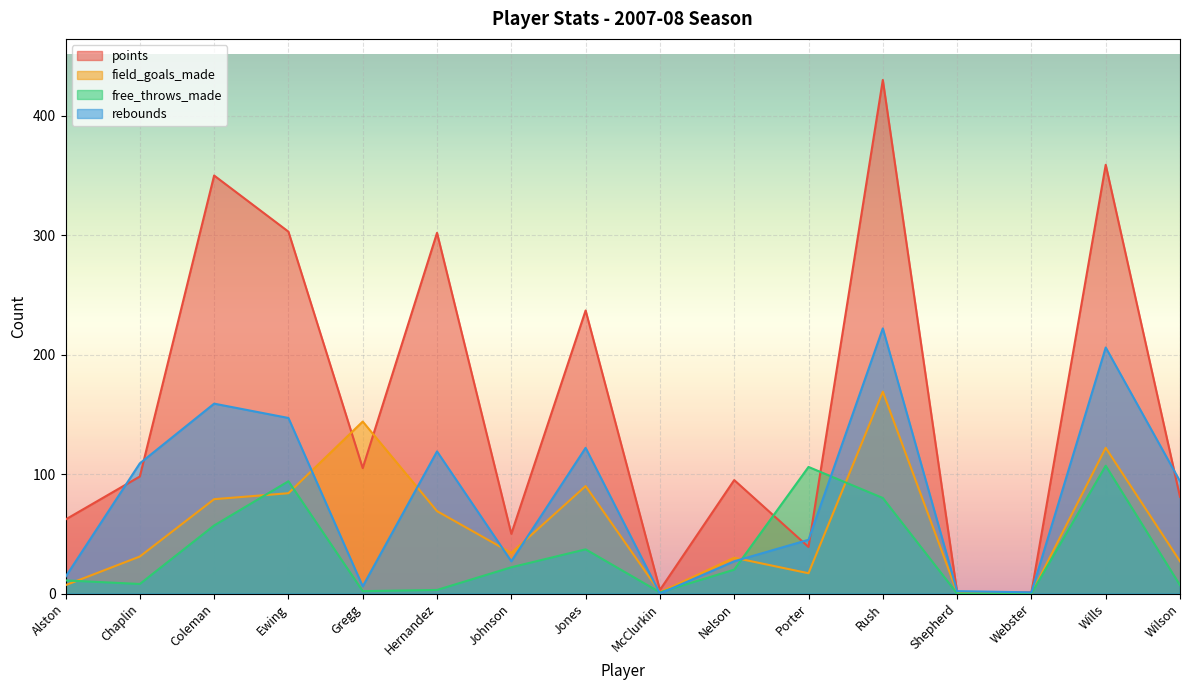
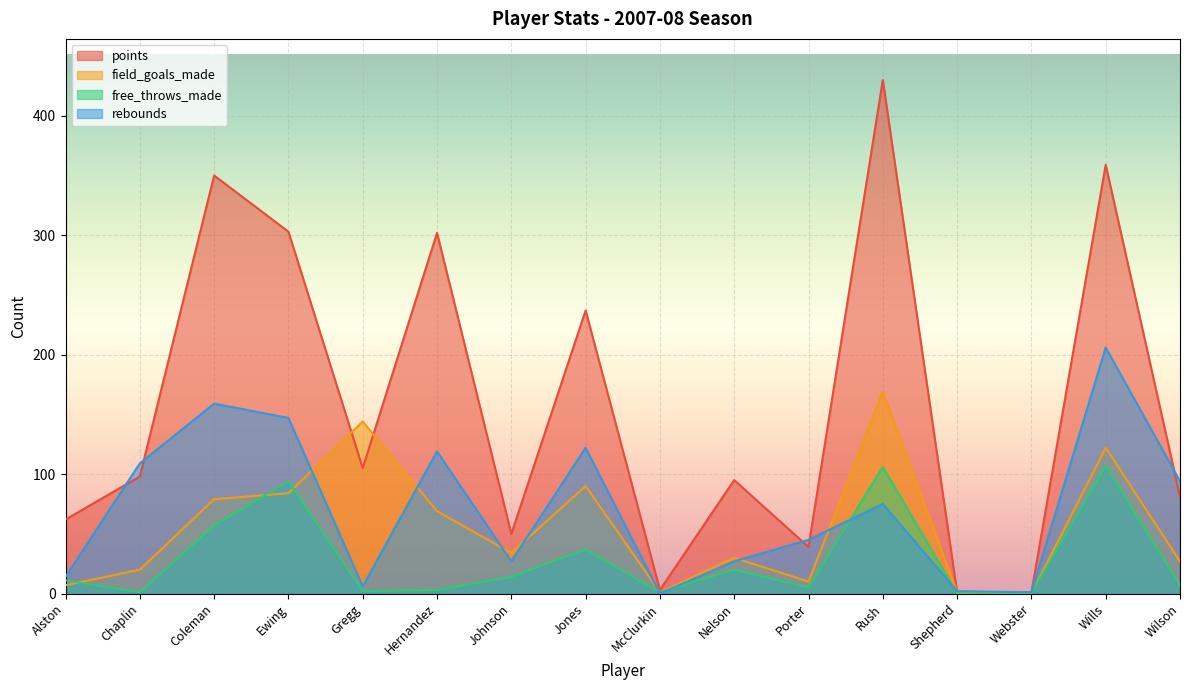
  {
    "points": {
      "Alston": 62,
      "Chaplin": 98,
      "Coleman": 350,
      "Ewing": 303,
      "Gregg": 105,
      "Hernandez": 302,
      "Johnson": 50,
      "Jones": 237,
      "Nelson": 95,
      "Porter": 39,
      "Rush": 430,
      "Wills": 359,
      "Wilson": 81
    },
    "field_goals_made": {
      "Alston": 7,
-     "Chaplin": 31,
+     "Chaplin": 20,
      "Coleman": 79,
      "Ewing": 84,
      "Gregg": 144,
      "Hernandez": 69,
      "Johnson": 34,
      "Jones": 90,
      "Nelson": 30,
-     "Porter": 17,
+     "Porter": 10,
      "Rush": 169,
      "Wills": 122,
      "Wilson": 27
    },
    "free_throws_made": {
      "Alston": 11,
-     "Chaplin": 8,
+     "Chaplin": 1,
      "Coleman": 57,
      "Ewing": 94,
      "Gregg": 2,
      "Hernandez": 3,
-     "Johnson": 22,
+     "Johnson": 14,
      "Jones": 37,
      "Nelson": 20,
-     "Porter": 106,
-     "Rush": 80,
+     "Porter": 5,
+     "Rush": 106,
      "Wills": 107,
      "Wilson": 7
    },
    "rebounds": {
      "Alston": 14,
      "Chaplin": 109,
      "Coleman": 159,
      "Ewing": 147,
      "Gregg": 6,
      "Hernandez": 119,
      "Johnson": 27,
      "Jones": 122,
      "Nelson": 27,
      "Porter": 45,
-     "Rush": 222,
+     "Rush": 75,
      "Wills": 206,
      "Wilson": 94
    }
  }
